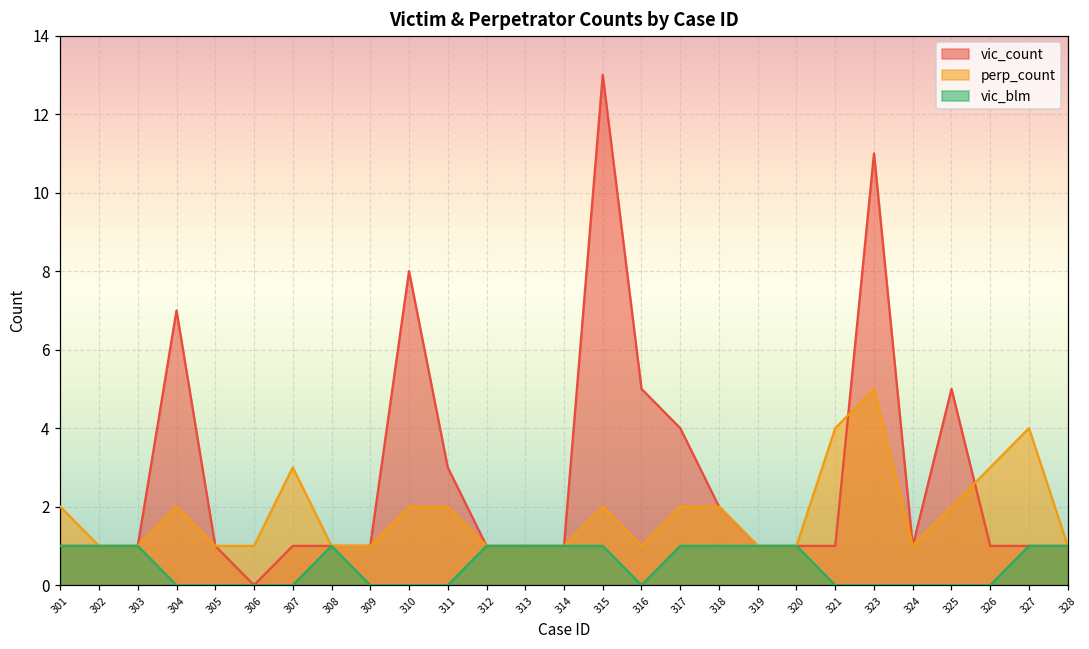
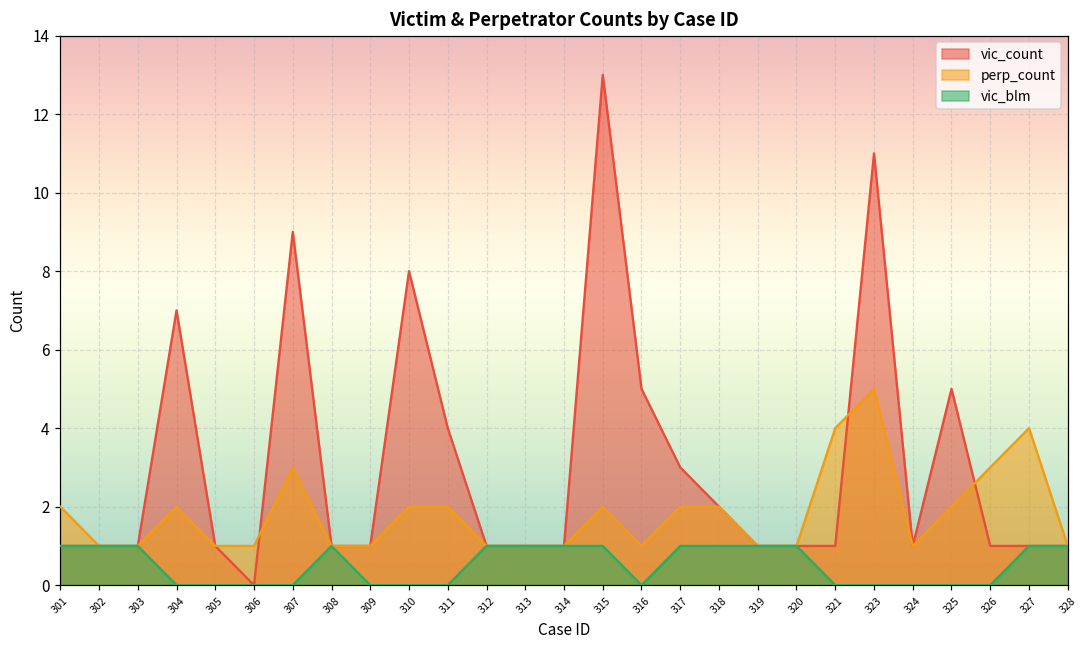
  {
    "vic_count": {
      "304": 7,
-     "307": 1,
+     "307": 9,
      "310": 8,
-     "311": 3,
+     "311": 4,
      "315": 13,
      "316": 5,
-     "317": 4,
+     "317": 3,
      "321": 1,
      "323": 11,
      "325": 5,
      "326": 1
    },
    "perp_count": {
      "301": 2,
      "304": 2,
      "306": 1,
      "307": 3,
      "310": 2,
      "311": 2,
      "315": 2,
      "316": 1,
      "317": 2,
      "321": 4,
      "323": 5,
      "325": 2,
      "326": 3,
      "327": 4
    },
    "vic_blm": {
      "304": 0,
      "305": 0,
      "307": 0,
      "309": 0,
      "310": 0,
      "311": 0,
      "315": 1,
      "316": 0,
      "317": 1,
      "318": 1,
      "321": 0,
      "323": 0,
      "324": 0,
      "325": 0,
      "326": 0
    }
  }
